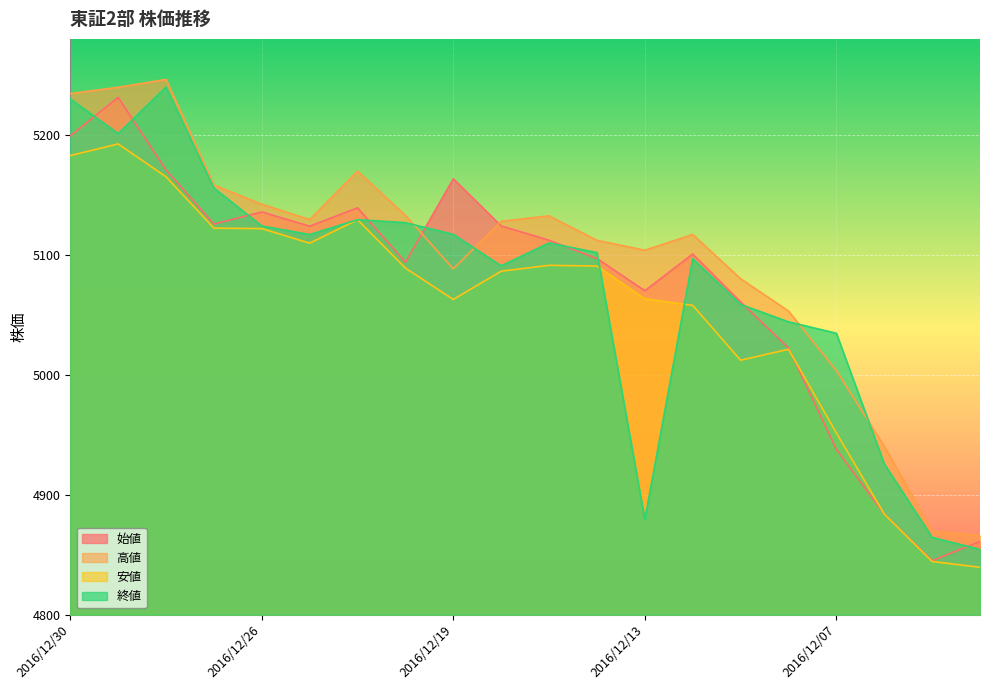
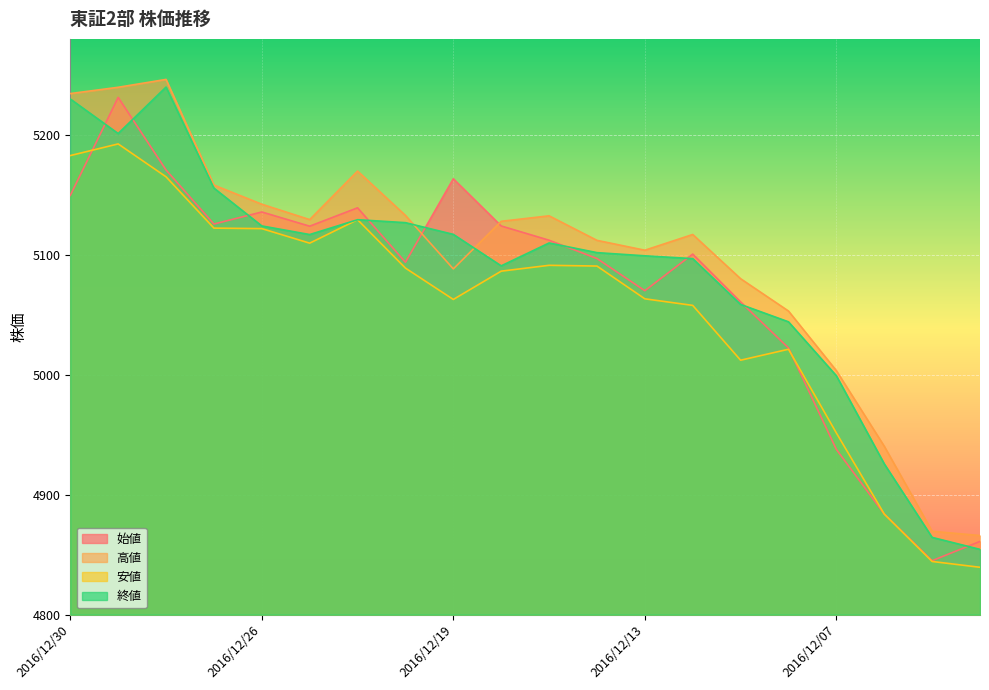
  {
    "始値": {
-     "2016/12/30": 5199,
+     "2016/12/30": 5150,
      "2016/12/26": 5136,
      "2016/12/19": 5163,
      "2016/12/13": 5070,
      "2016/12/07": 4938
    },
    "終値": {
      "2016/12/30": 5230,
      "2016/12/26": 5124,
      "2016/12/19": 5117,
-     "2016/12/13": 4879,
-     "2016/12/07": 5035
+     "2016/12/13": 5099,
+     "2016/12/07": 4999
    }
  }
